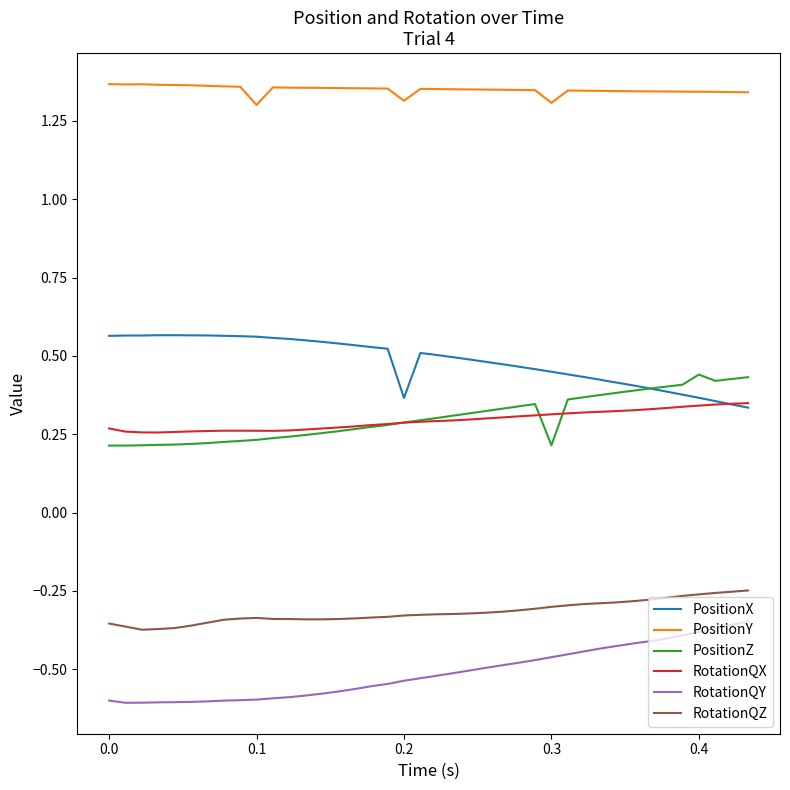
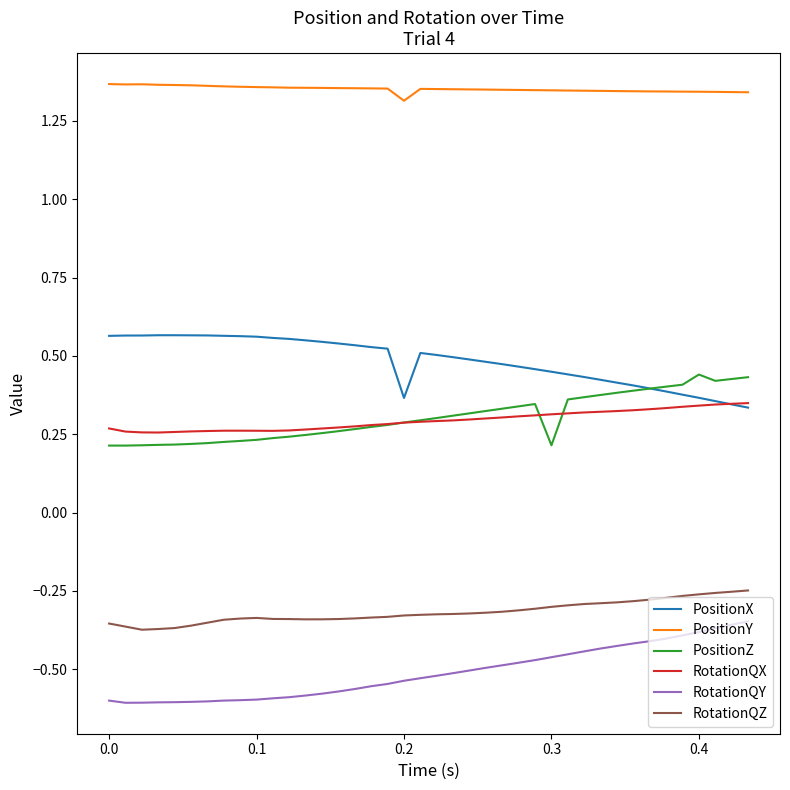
  {
    "PositionX": {
      "0.0": 0.56,
      "0.1": 0.56,
      "0.2": 0.37,
      "0.3": 0.45,
      "0.4": 0.37
    },
    "PositionY": {
      "0.0": 1.37,
-     "0.1": 1.30,
+     "0.1": 1.36,
      "0.2": 1.31,
-     "0.3": 1.31,
+     "0.3": 1.35,
      "0.4": 1.34
    },
    "PositionZ": {
      "0.0": 0.21,
      "0.1": 0.23,
      "0.3": 0.21,
      "0.4": 0.44
    },
    "RotationQX": {
      "0.0": 0.27,
      "0.1": 0.26,
      "0.3": 0.31,
      "0.4": 0.34
    },
    "RotationQY": {
      "0.0": -0.60,
      "0.1": -0.60,
      "0.2": -0.54,
      "0.3": -0.46
    },
    "RotationQZ": {
      "0.0": -0.35,
      "0.1": -0.34,
      "0.2": -0.33,
      "0.3": -0.30,
      "0.4": -0.26
    }
  }
